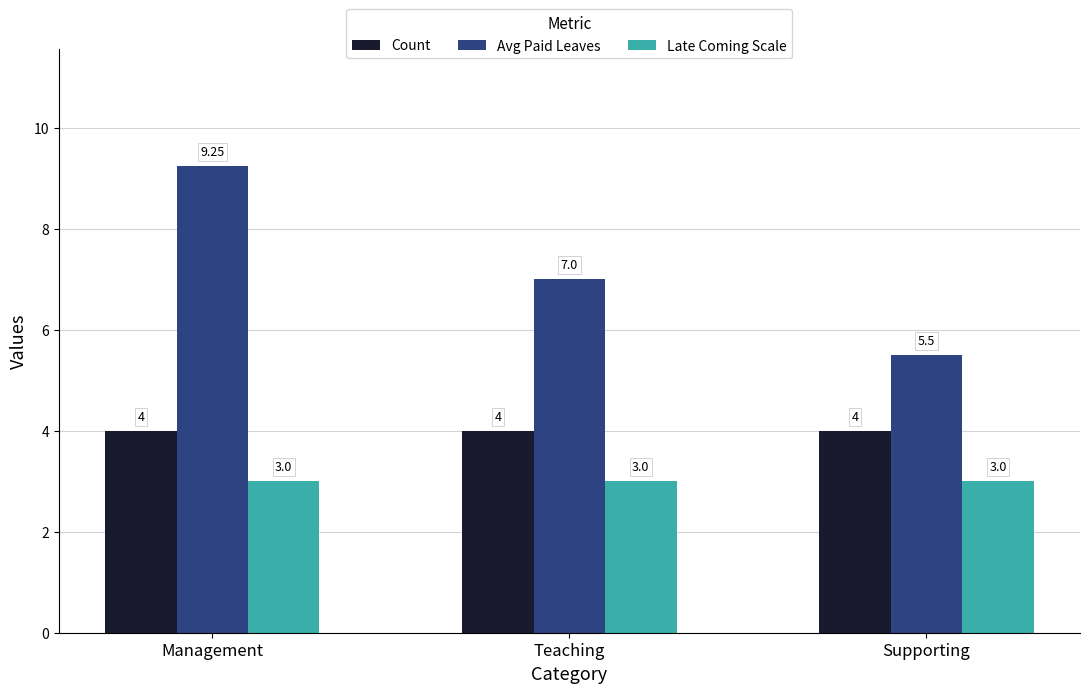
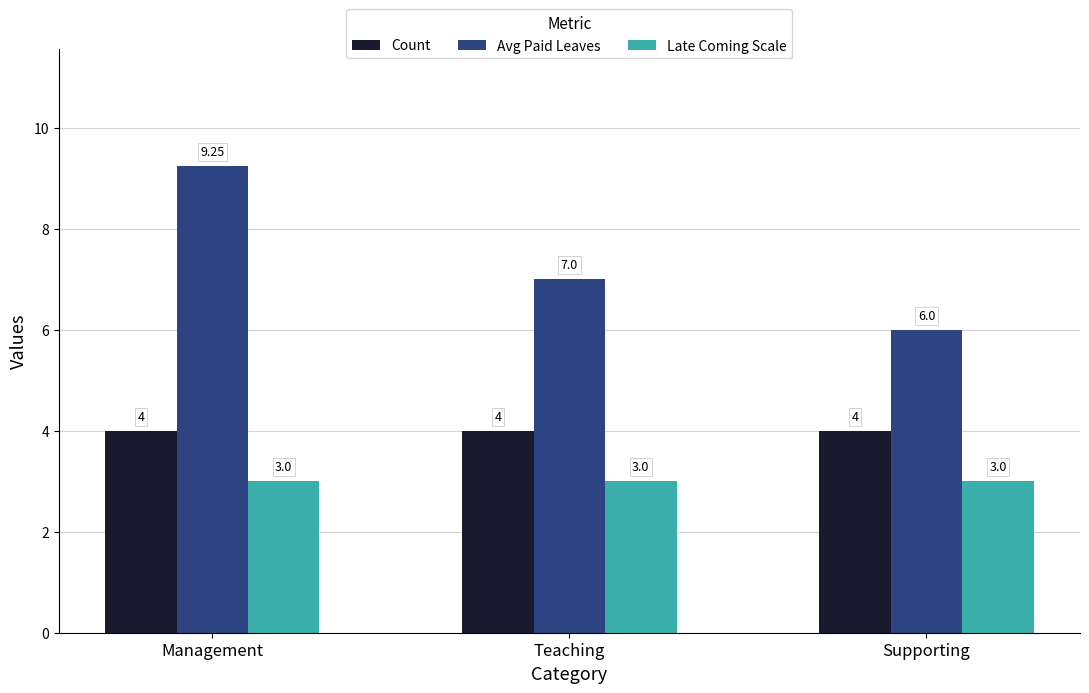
  {
    "Avg Paid Leaves": {
-     "Supporting": 5.5
+     "Supporting": 6.0
    }
  }
